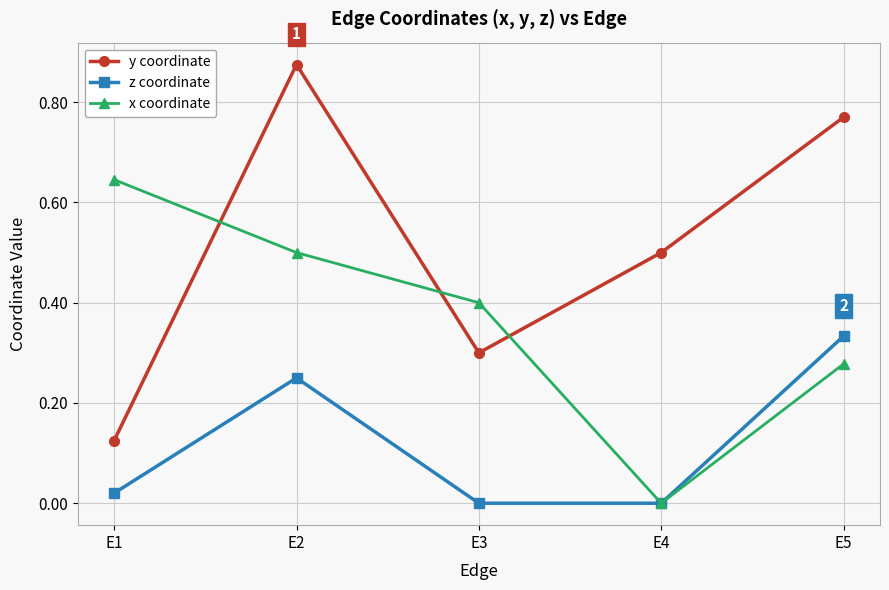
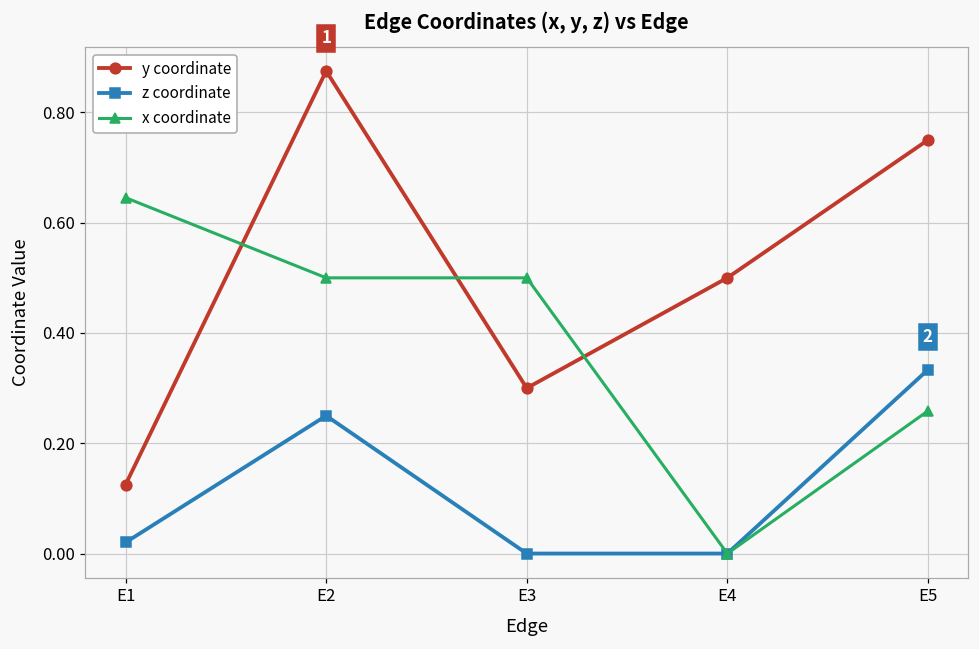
  {
    "y coordinate": {
      "E1": 0.13,
      "E3": 0.30,
      "E4": 0.50,
-     "E5": 0.77
+     "E5": 0.75
    },
    "z coordinate": {
      "E1": 0.02,
      "E2": 0.25,
      "E3": 0.00
    },
    "x coordinate": {
      "E1": 0.65,
      "E2": 0.50,
-     "E3": 0.4,
-     "E5": 0.28
+     "E3": 0.5,
+     "E5": 0.26
    }
  }
